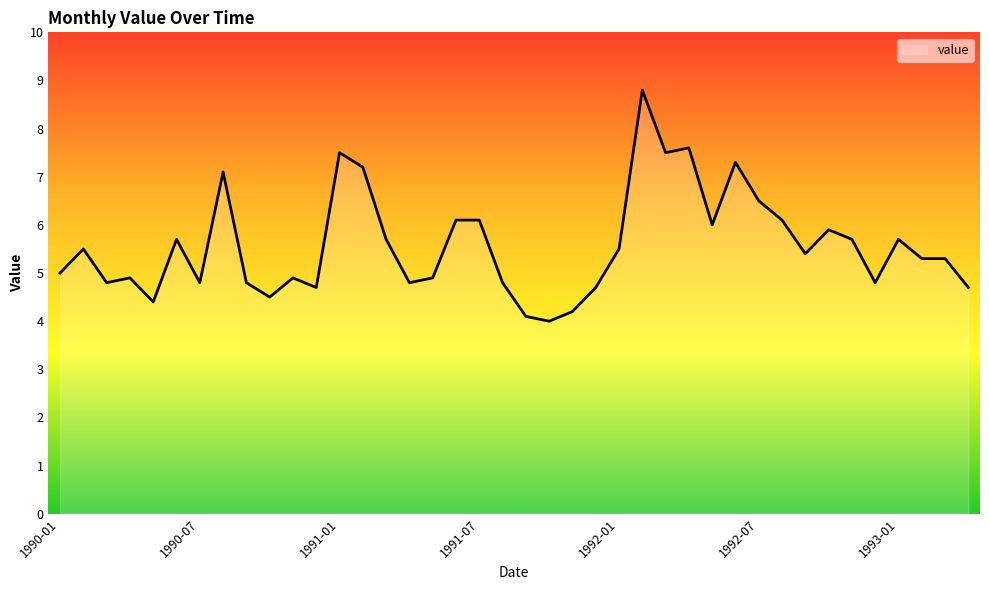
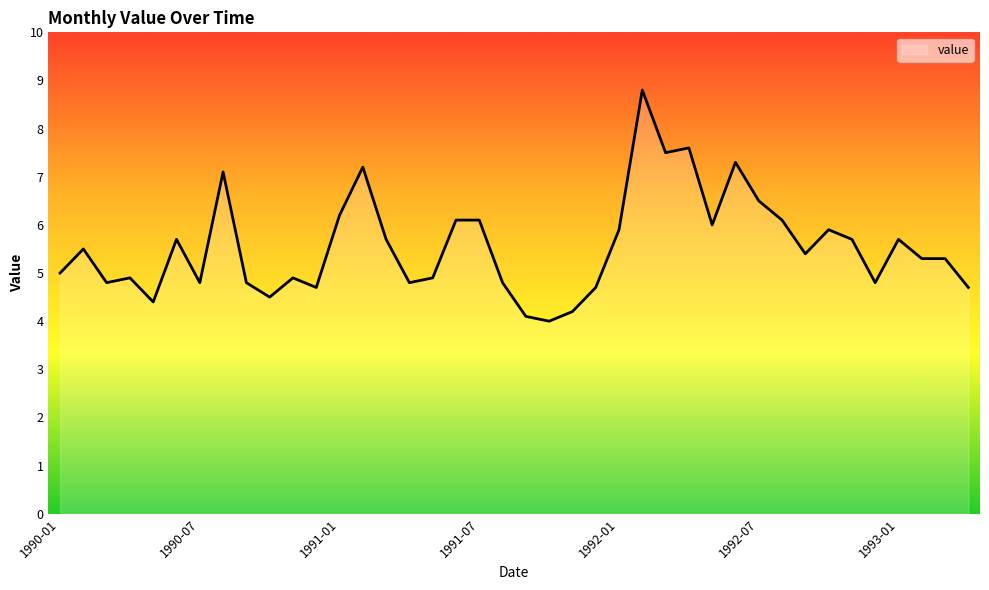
  {
    "1990-01": 5.0,
    "1990-07": 4.8,
-   "1991-01": 7.5,
+   "1991-01": 6.2,
    "1991-07": 6.1,
-   "1992-01": 5.5,
+   "1992-01": 5.9,
    "1992-07": 6.5,
    "1993-01": 5.7
  }
